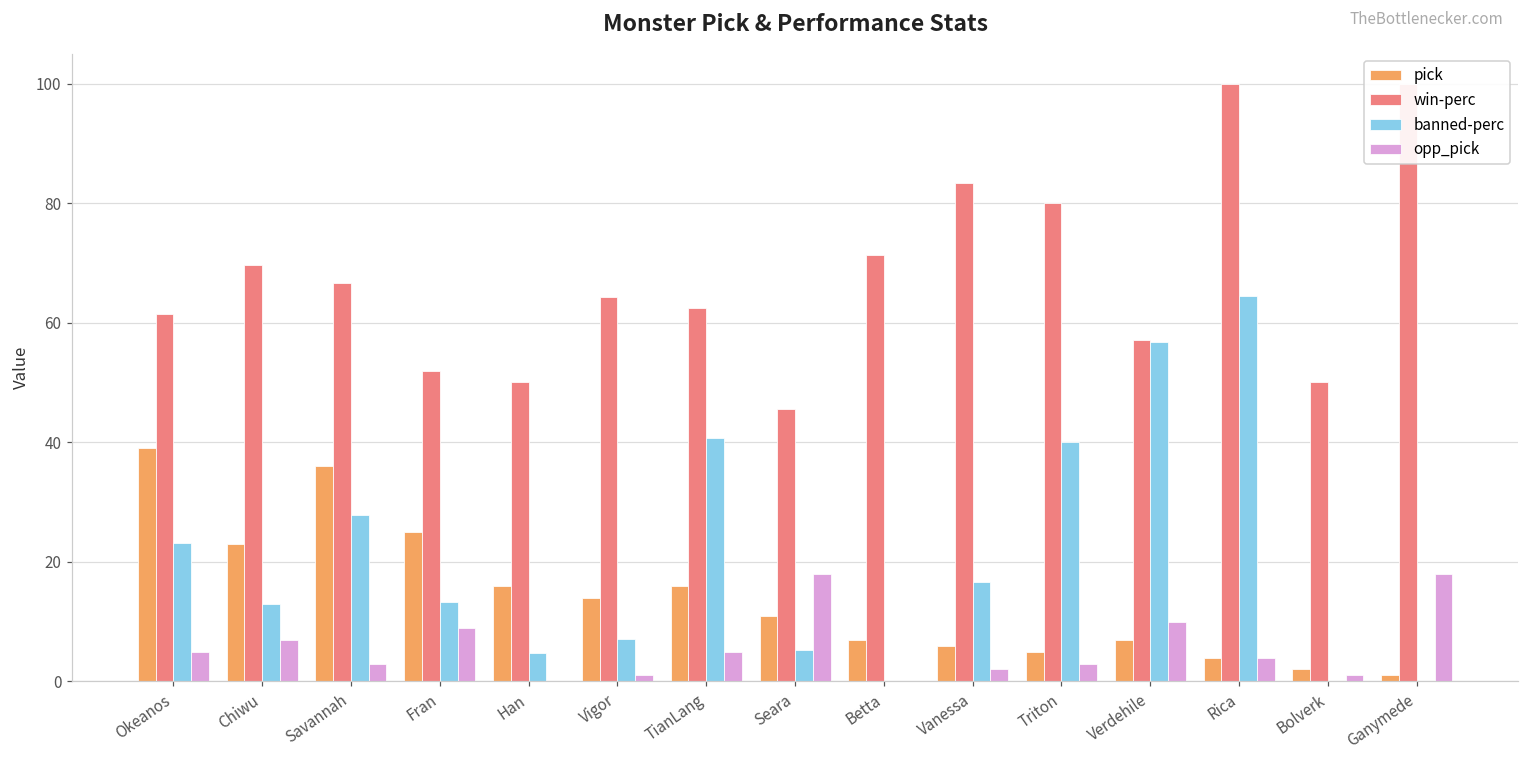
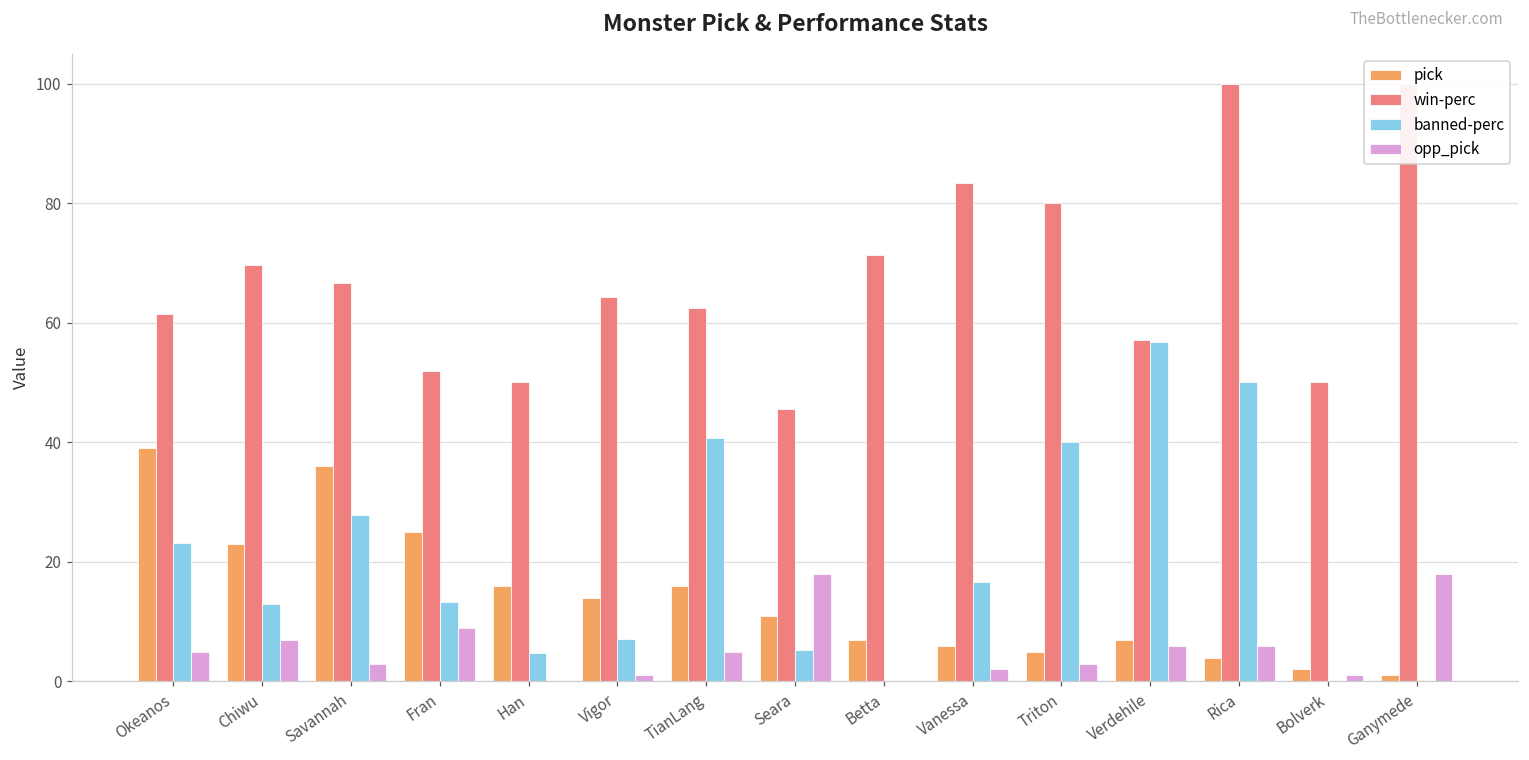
  {
    "banned-perc": {
      "Okeanos": 23,
      "Chiwu": 13,
      "Savannah": 28,
      "Fran": 13,
      "Han": 5,
      "Vigor": 7,
      "TianLang": 41,
      "Seara": 5,
      "Betta": 0,
      "Vanessa": 17,
      "Triton": 40,
      "Verdehile": 57,
-     "Rica": 65,
+     "Rica": 50,
      "Bolverk": 0,
      "Ganymede": 0
    },
    "opp_pick": {
      "Okeanos": 5,
      "Chiwu": 7,
      "Savannah": 3,
      "Fran": 9,
      "Han": 0,
      "Vigor": 1,
      "TianLang": 5,
      "Seara": 18,
      "Betta": 0,
      "Vanessa": 2,
      "Triton": 3,
-     "Verdehile": 10,
-     "Rica": 4,
+     "Verdehile": 6,
+     "Rica": 6,
      "Bolverk": 1,
      "Ganymede": 18
    }
  }
